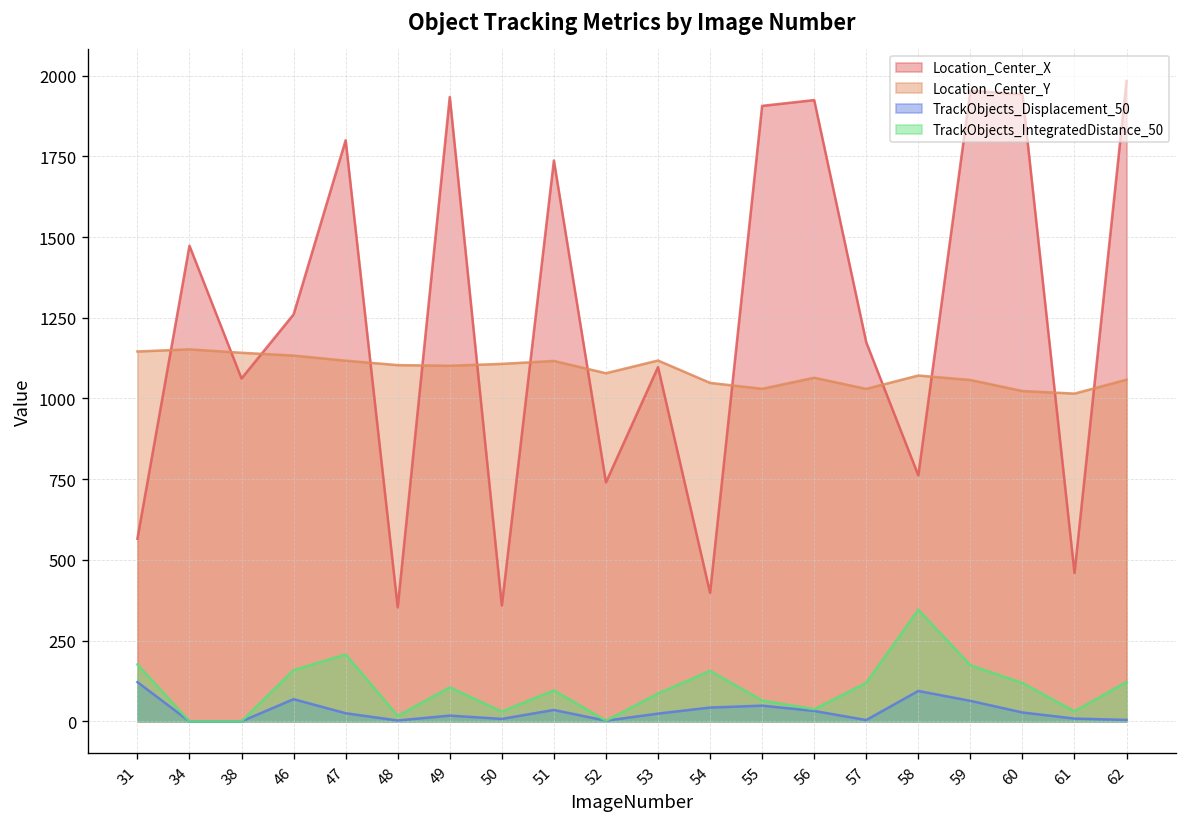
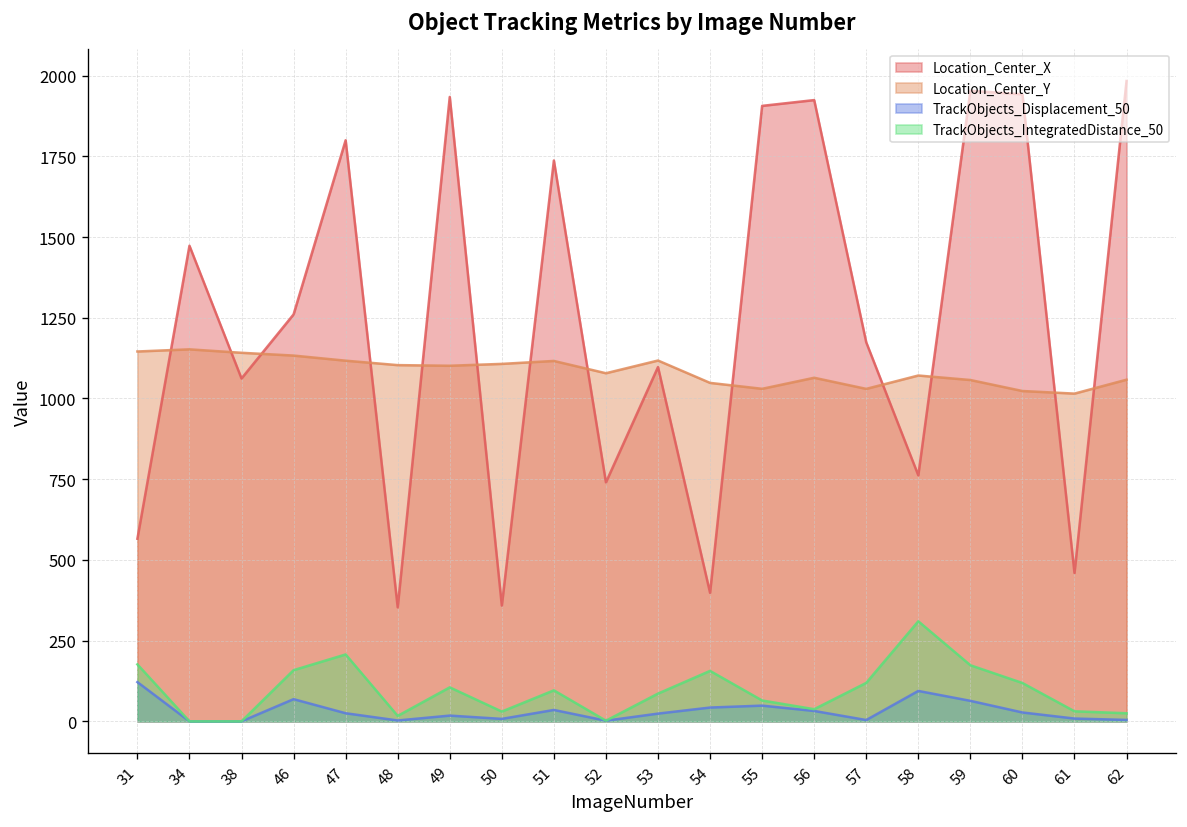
  {
    "TrackObjects_Displacement_50": {
      "31": 120,
      "46": 70,
      "47": 30,
      "48": 0,
      "49": 20,
      "50": 10,
      "51": 40,
      "53": 20,
      "54": 40,
      "55": 50,
      "57": 0,
      "58": 90,
      "59": 60,
      "60": 30,
      "61": 10,
      "62": 0
    },
    "TrackObjects_IntegratedDistance_50": {
      "31": 180,
      "46": 160,
      "47": 210,
      "48": 20,
      "49": 110,
      "50": 30,
      "51": 100,
      "53": 90,
      "54": 160,
      "55": 60,
      "57": 120,
-     "58": 350,
+     "58": 310,
      "59": 170,
      "60": 120,
      "61": 30,
-     "62": 120
+     "62": 30
    }
  }
